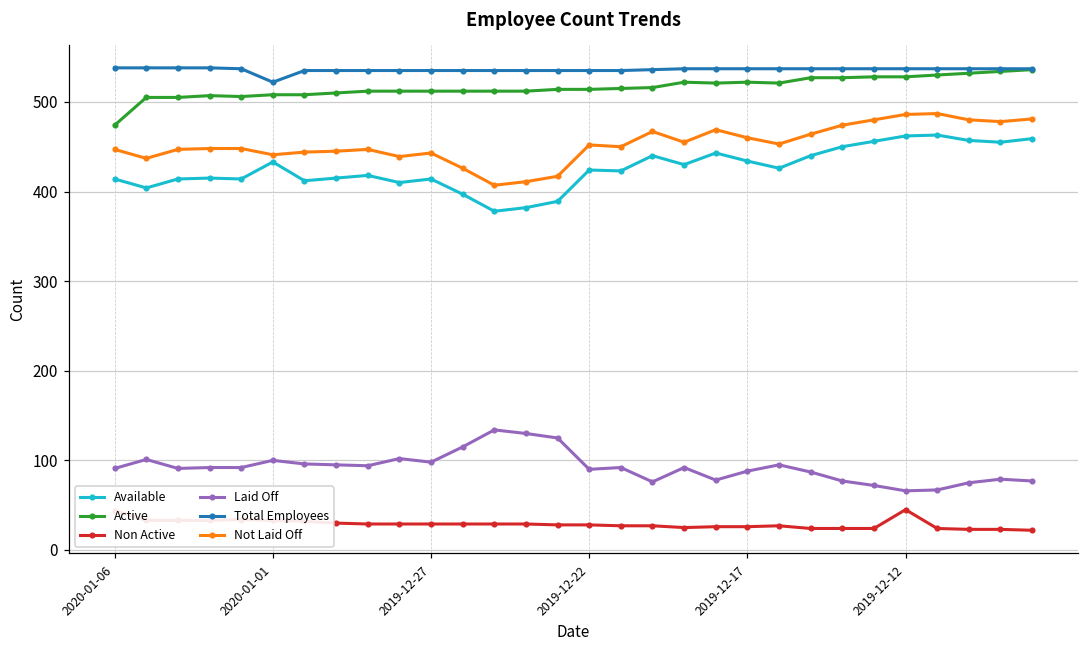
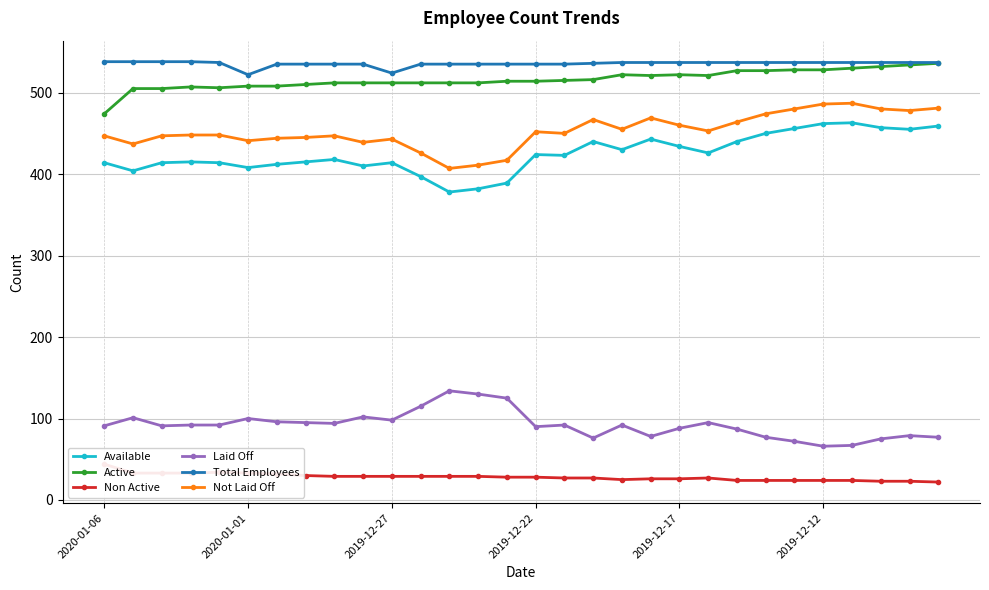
  {
    "Available": {
      "2020-01-06": 410,
-     "2020-01-01": 430,
+     "2020-01-01": 410,
      "2019-12-27": 410,
      "2019-12-22": 420,
      "2019-12-17": 430,
      "2019-12-12": 460
    },
    "Active": {
      "2020-01-06": 470,
      "2020-01-01": 510,
      "2019-12-27": 510,
      "2019-12-22": 510,
      "2019-12-17": 520,
      "2019-12-12": 530
    },
    "Non Active": {
      "2019-12-27": 30,
      "2019-12-22": 30,
      "2019-12-17": 30,
-     "2019-12-12": 50
+     "2019-12-12": 20
    },
    "Laid Off": {
      "2020-01-06": 90,
      "2020-01-01": 100,
      "2019-12-27": 100,
      "2019-12-22": 90,
      "2019-12-17": 90,
      "2019-12-12": 70
    },
    "Total Employees": {
      "2020-01-06": 540,
      "2020-01-01": 520,
-     "2019-12-27": 540,
+     "2019-12-27": 520,
      "2019-12-22": 540,
      "2019-12-17": 540,
      "2019-12-12": 540
    },
    "Not Laid Off": {
      "2020-01-06": 450,
      "2020-01-01": 440,
      "2019-12-27": 440,
      "2019-12-22": 450,
      "2019-12-17": 460,
      "2019-12-12": 490
    }
  }
